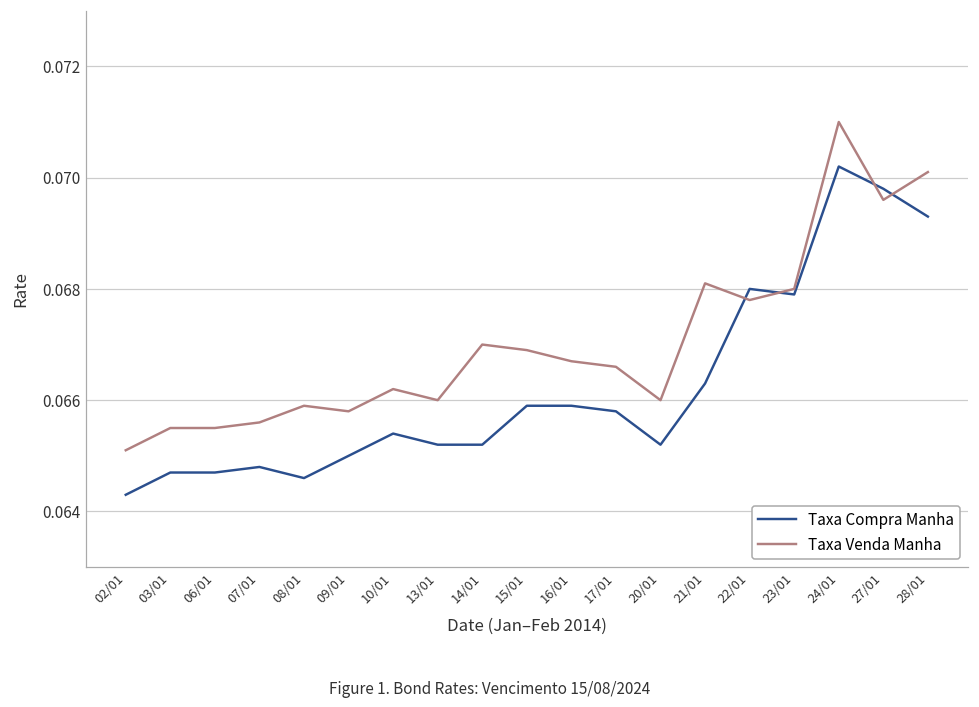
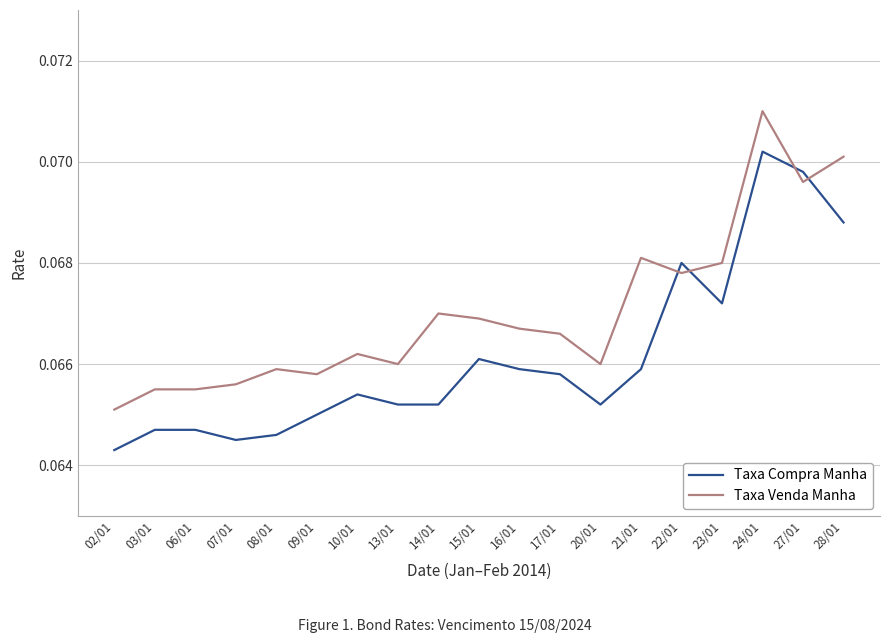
  {
    "Taxa Compra Manha": {
      "02/01": 0.0643,
      "03/01": 0.0647,
      "06/01": 0.0647,
-     "07/01": 0.0648,
+     "07/01": 0.0645,
      "08/01": 0.0646,
      "09/01": 0.0650,
      "10/01": 0.0654,
      "13/01": 0.0652,
      "14/01": 0.0652,
-     "15/01": 0.0659,
+     "15/01": 0.0661,
      "16/01": 0.0659,
      "17/01": 0.0658,
      "20/01": 0.0652,
-     "21/01": 0.0663,
+     "21/01": 0.0659,
      "22/01": 0.0680,
-     "23/01": 0.0679,
+     "23/01": 0.0672,
      "24/01": 0.0702,
      "27/01": 0.0698,
-     "28/01": 0.0693
+     "28/01": 0.0688
    },
    "Taxa Venda Manha": {
      "02/01": 0.0651,
      "03/01": 0.0655,
      "06/01": 0.0655,
      "07/01": 0.0656,
      "08/01": 0.0659,
      "09/01": 0.0658,
      "10/01": 0.0662,
      "13/01": 0.0660,
      "14/01": 0.0670,
      "15/01": 0.0669,
      "16/01": 0.0667,
      "17/01": 0.0666,
      "20/01": 0.0660,
      "21/01": 0.0681,
      "22/01": 0.0678,
      "23/01": 0.0680,
      "24/01": 0.0710,
      "27/01": 0.0696,
      "28/01": 0.0701
    }
  }
